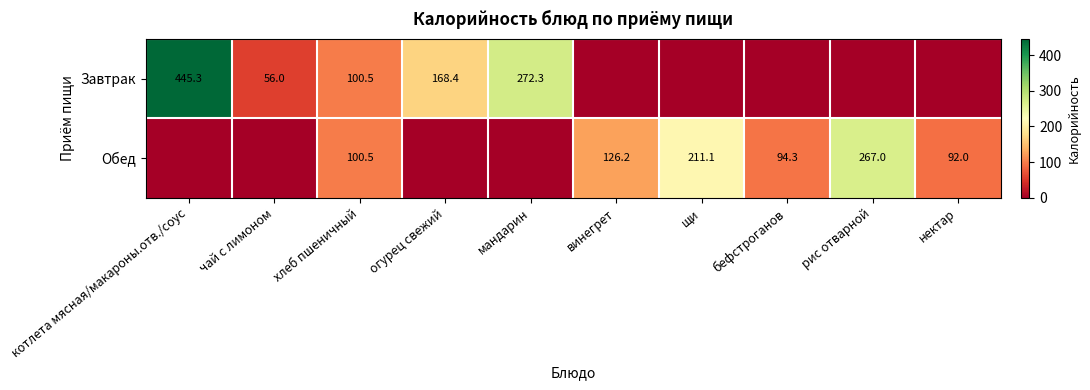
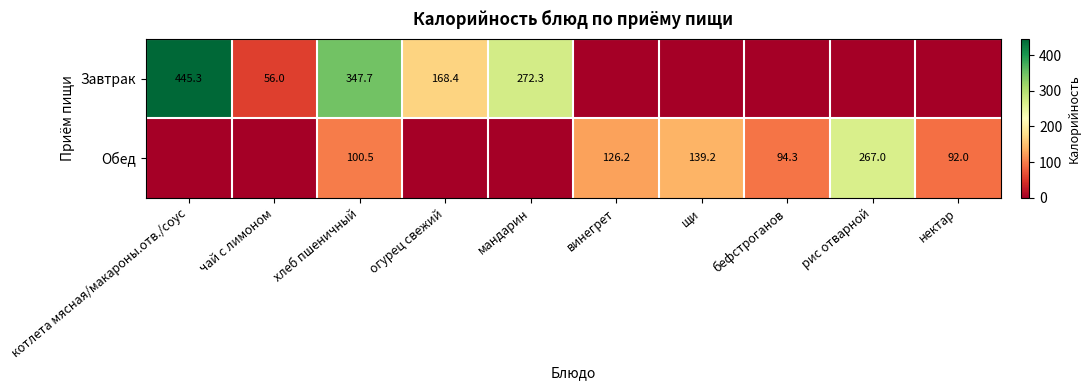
  {
    "Завтрак": {
      "котлета мясная/макароны.отв./соус": 445.3,
      "чай с лимоном": 56.0,
-     "хлеб пшеничный": 100.5,
+     "хлеб пшеничный": 347.7,
      "огурец свежий": 168.4,
      "мандарин": 272.3
    },
    "Обед": {
      "хлеб пшеничный": 100.5,
      "винегрет": 126.2,
-     "щи": 211.1,
+     "щи": 139.2,
      "бефстроганов": 94.3,
      "рис отварной": 267.0,
      "нектар": 92.0
    }
  }
